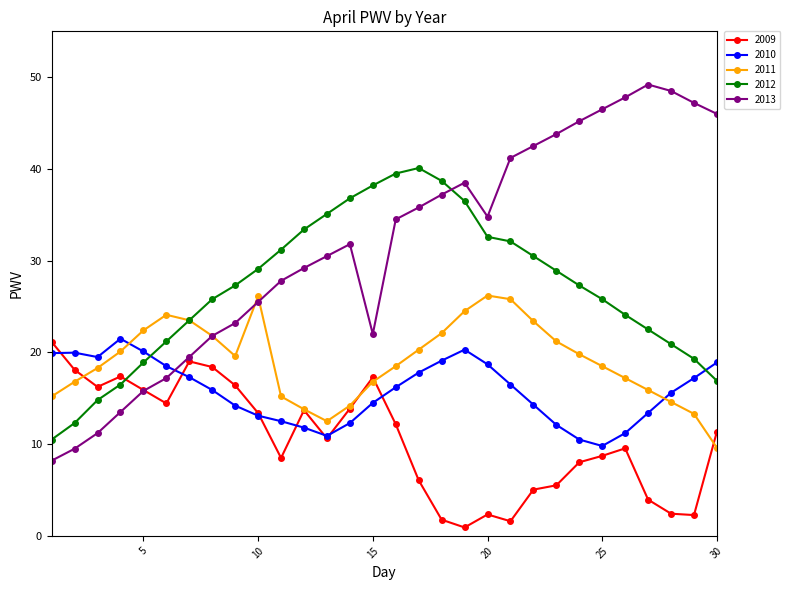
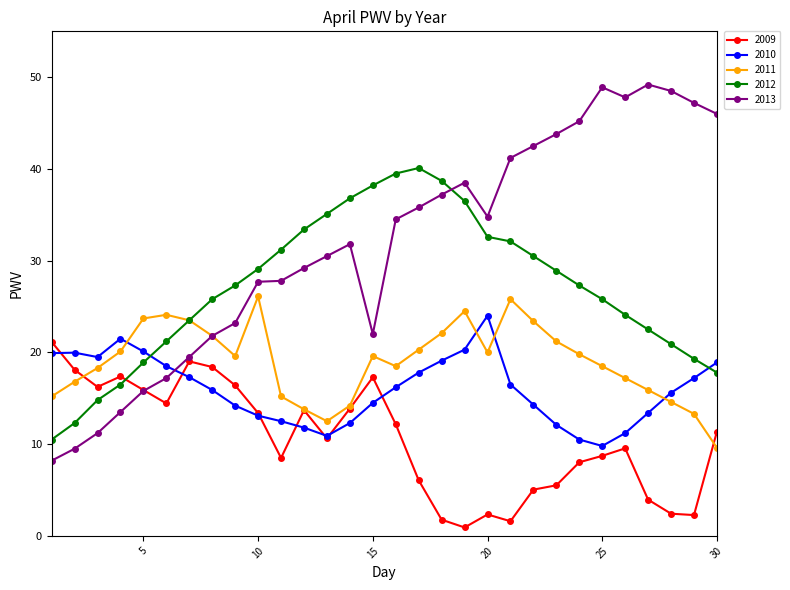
  {
    "2009": {
      "10": 13,
      "15": 17,
      "20": 2,
      "25": 9,
      "30": 11
    },
    "2010": {
      "5": 20,
      "10": 13,
      "15": 15,
-     "20": 19,
+     "20": 24,
      "25": 10,
      "30": 19
    },
    "2011": {
-     "5": 22,
+     "5": 24,
      "10": 26,
-     "15": 17,
-     "20": 26,
+     "15": 20,
+     "20": 20,
      "25": 19,
      "30": 10
    },
    "2012": {
      "5": 19,
      "10": 29,
      "15": 38,
      "20": 33,
      "25": 26,
-     "30": 17
+     "30": 18
    },
    "2013": {
-     "10": 26,
+     "10": 28,
      "15": 22,
      "20": 35,
-     "25": 47,
+     "25": 49,
      "30": 46
    }
  }
